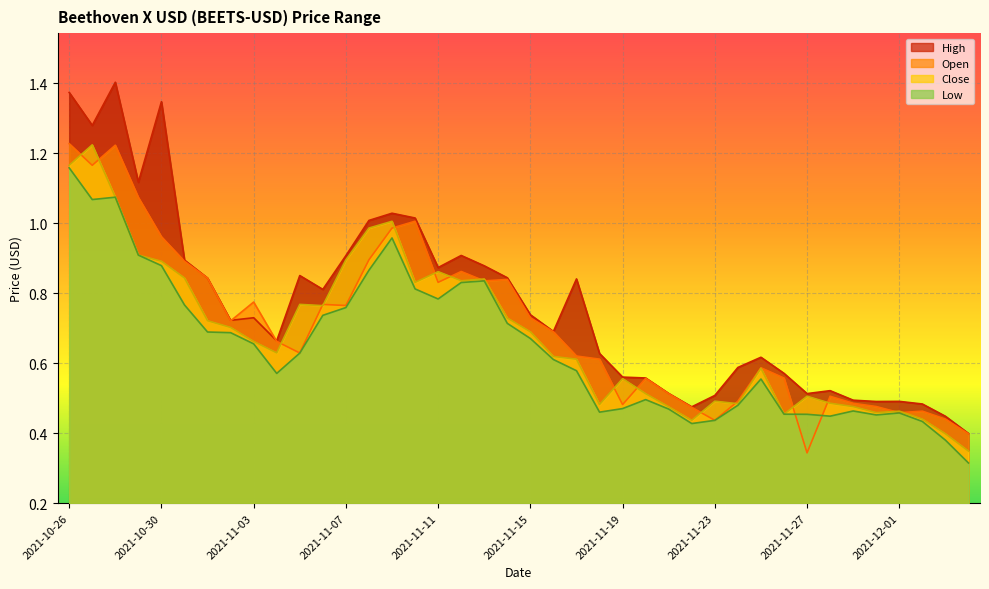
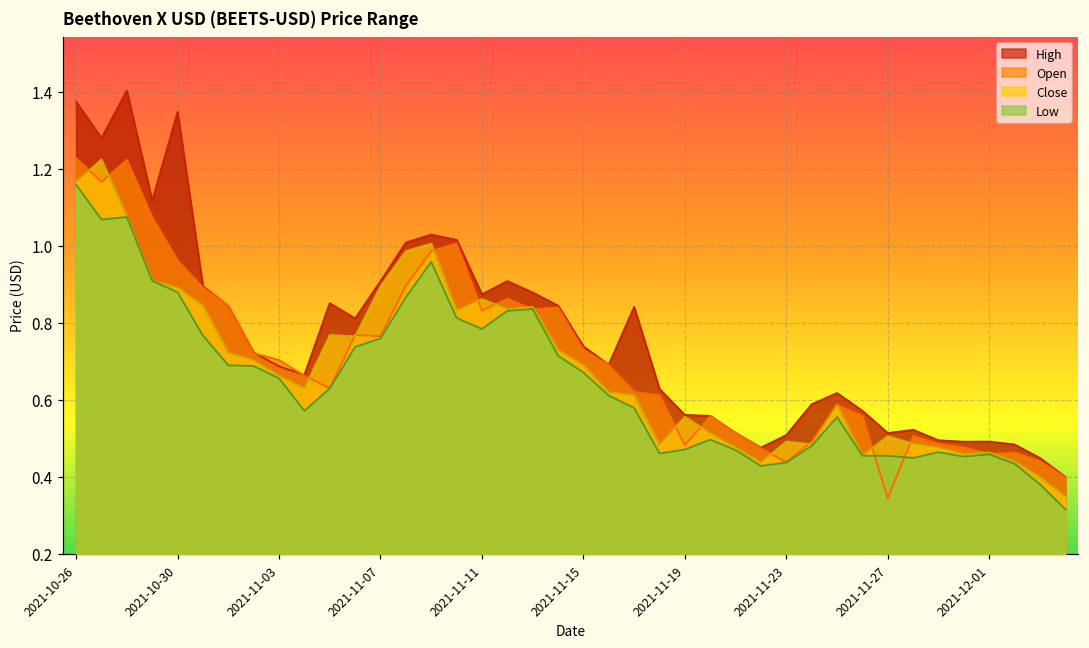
  {
    "High": {
      "2021-10-26": 1.37,
      "2021-10-30": 1.35,
-     "2021-11-03": 0.73,
+     "2021-11-03": 0.69,
      "2021-11-07": 0.91,
      "2021-11-11": 0.87,
      "2021-11-15": 0.74,
      "2021-11-23": 0.51,
      "2021-11-27": 0.51,
      "2021-12-01": 0.49
    },
    "Open": {
      "2021-10-26": 1.23,
      "2021-10-30": 0.96,
-     "2021-11-03": 0.77,
+     "2021-11-03": 0.70,
      "2021-11-11": 0.83,
      "2021-11-15": 0.73,
      "2021-11-19": 0.48,
      "2021-11-27": 0.34
    },
    "Close": {
      "2021-10-26": 1.17,
      "2021-10-30": 0.89,
      "2021-11-07": 0.90,
      "2021-11-11": 0.86,
      "2021-11-15": 0.69,
      "2021-11-23": 0.49,
      "2021-11-27": 0.51
    },
    "Low": {
      "2021-10-26": 1.16,
      "2021-10-30": 0.88,
      "2021-11-11": 0.78,
      "2021-11-15": 0.67,
      "2021-11-19": 0.47,
      "2021-11-27": 0.45
    }
  }
